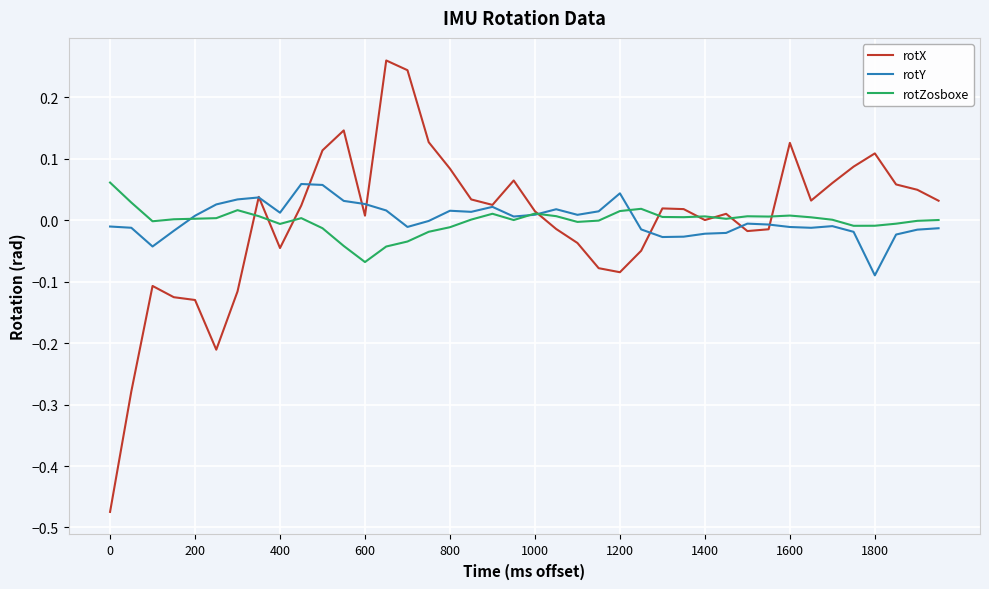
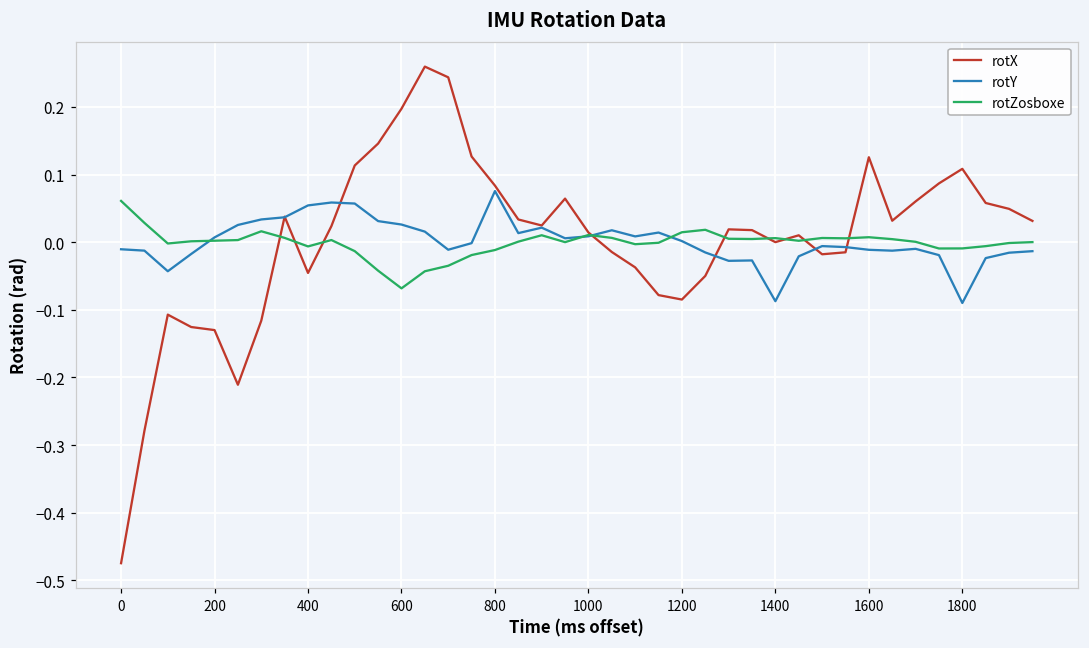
  {
    "rotX": {
      "0": -0.47,
      "200": -0.13,
      "400": -0.05,
-     "600": 0.01,
+     "600": 0.20,
      "800": 0.08,
      "1200": -0.08,
      "1400": 0.00,
      "1600": 0.13,
      "1800": 0.11
    },
    "rotY": {
      "0": -0.01,
      "200": 0.01,
-     "400": 0.01,
+     "400": 0.05,
      "600": 0.03,
-     "800": 0.02,
-     "1200": 0.04,
-     "1400": -0.02,
+     "800": 0.08,
+     "1200": 0.00,
+     "1400": -0.09,
      "1600": -0.01,
      "1800": -0.09
    },
    "rotZosboxe": {
      "0": 0.06,
      "200": 0.00,
      "400": -0.01,
      "600": -0.07,
      "800": -0.01,
      "1200": 0.01,
      "1400": 0.01,
      "1600": 0.01,
      "1800": -0.01
    }
  }
